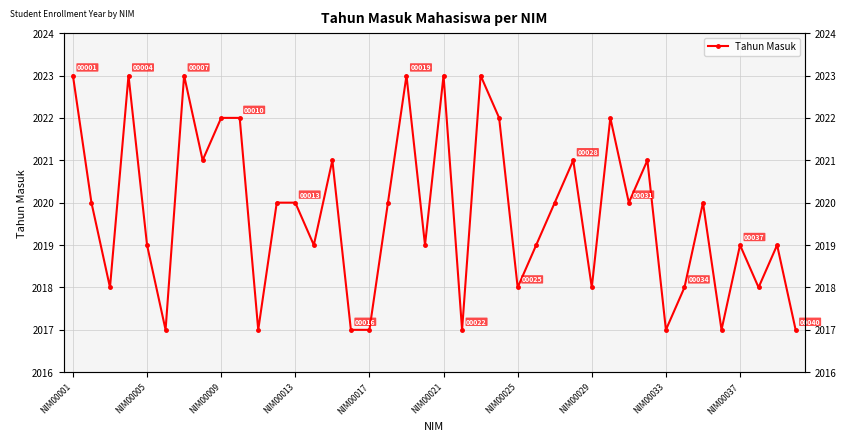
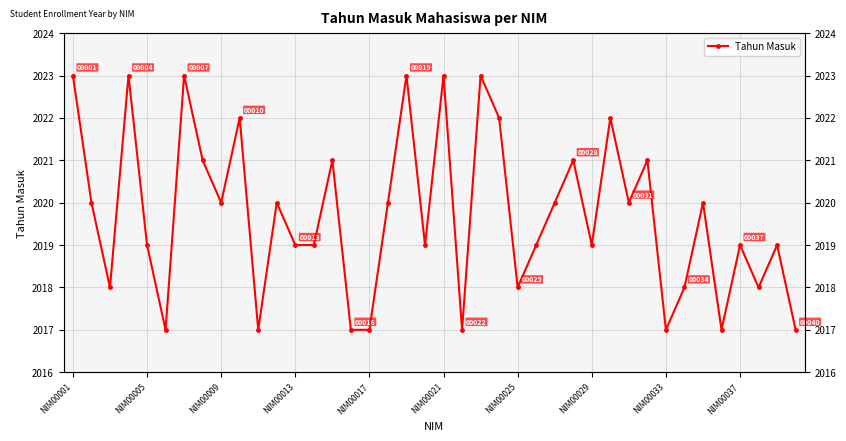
  {
    "NIM00005": 2019,
-   "NIM00009": 2022,
-   "NIM00013": 2020,
+   "NIM00009": 2020,
+   "NIM00013": 2019,
    "NIM00021": 2023,
-   "NIM00029": 2018,
+   "NIM00029": 2019,
    "NIM00033": 2017
  }
